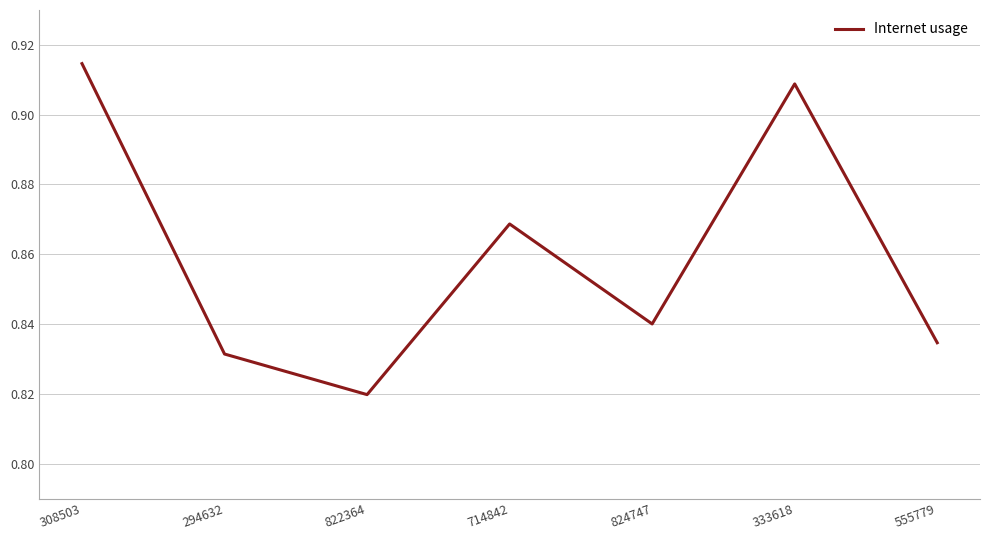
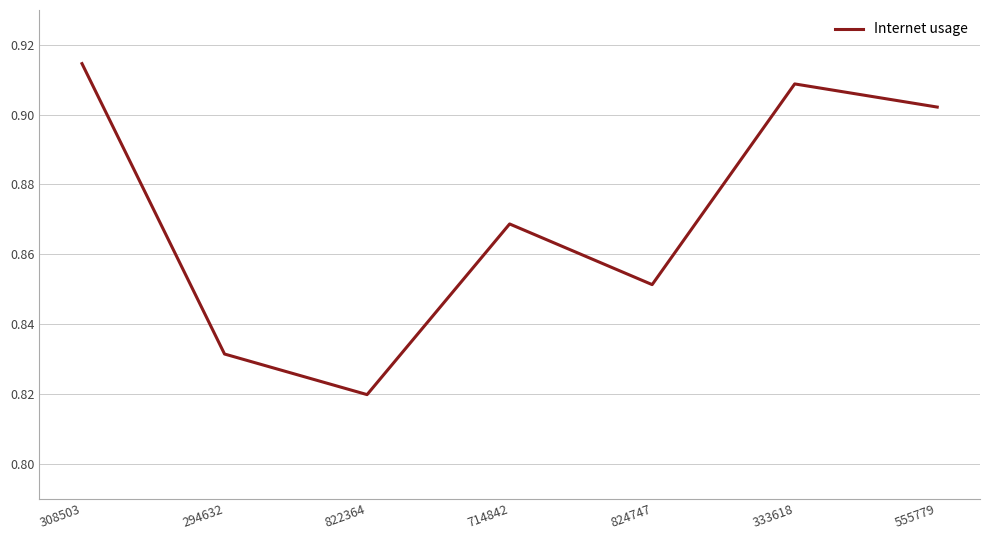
  {
    "308503": 0.915,
    "294632": 0.831,
    "822364": 0.820,
    "714842": 0.869,
-   "824747": 0.840,
+   "824747": 0.851,
    "333618": 0.909,
-   "555779": 0.835
+   "555779": 0.902
  }
